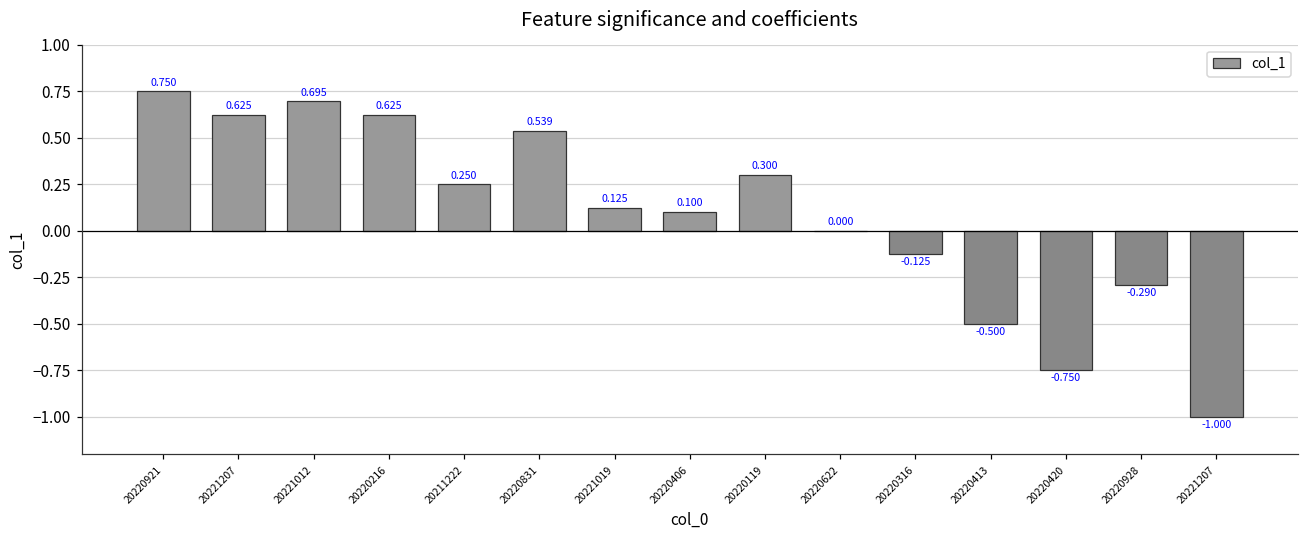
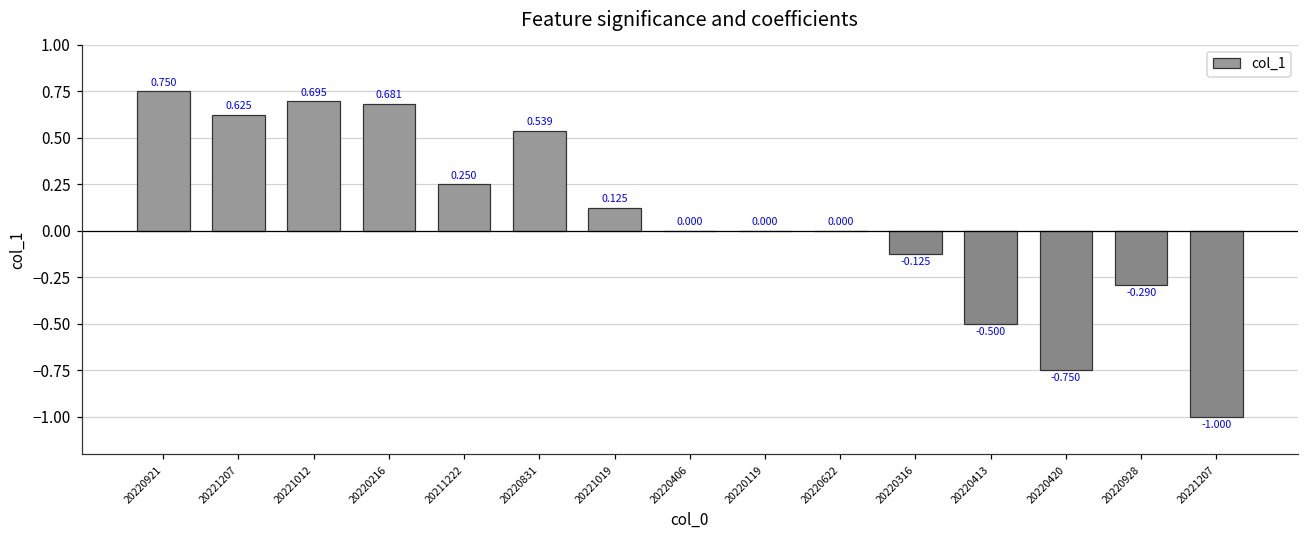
  {
    "20220921": 0.750,
    "20221012": 0.695,
-   "20220216": 0.625,
+   "20220216": 0.681,
    "20211222": 0.250,
    "20220831": 0.539,
    "20221019": 0.125,
-   "20220406": 0.100,
-   "20220119": 0.300,
+   "20220406": 0.000,
+   "20220119": 0.000,
    "20220622": 0.000,
    "20220316": -0.125,
    "20220413": -0.500,
    "20220420": -0.750,
    "20220928": -0.290
  }
